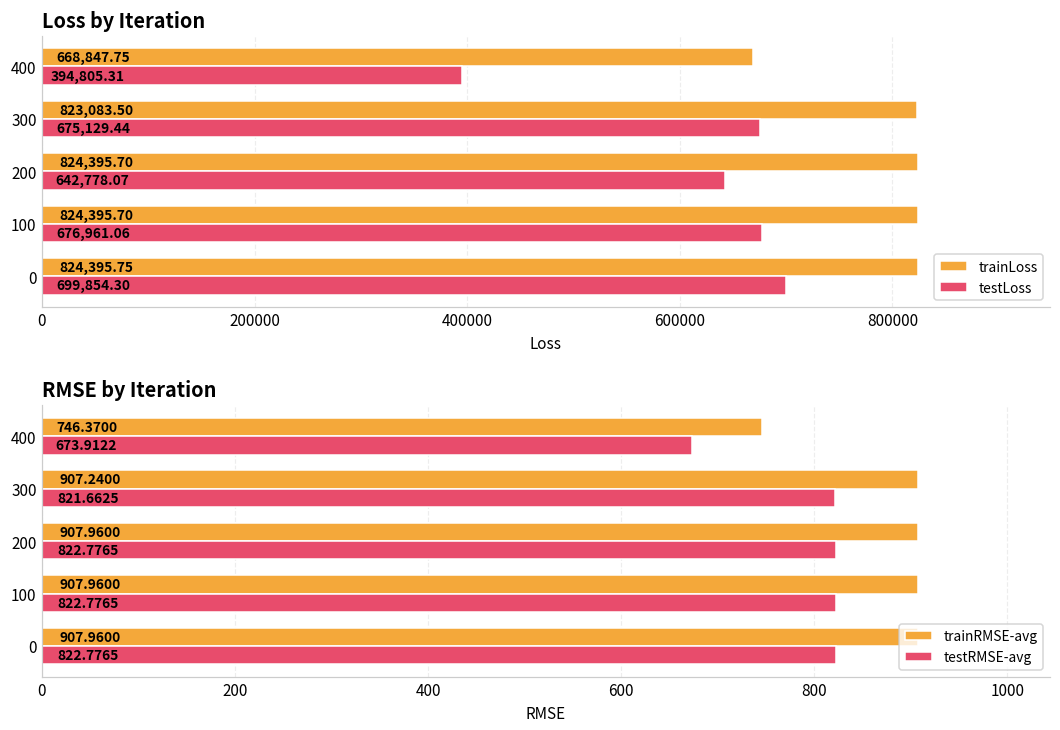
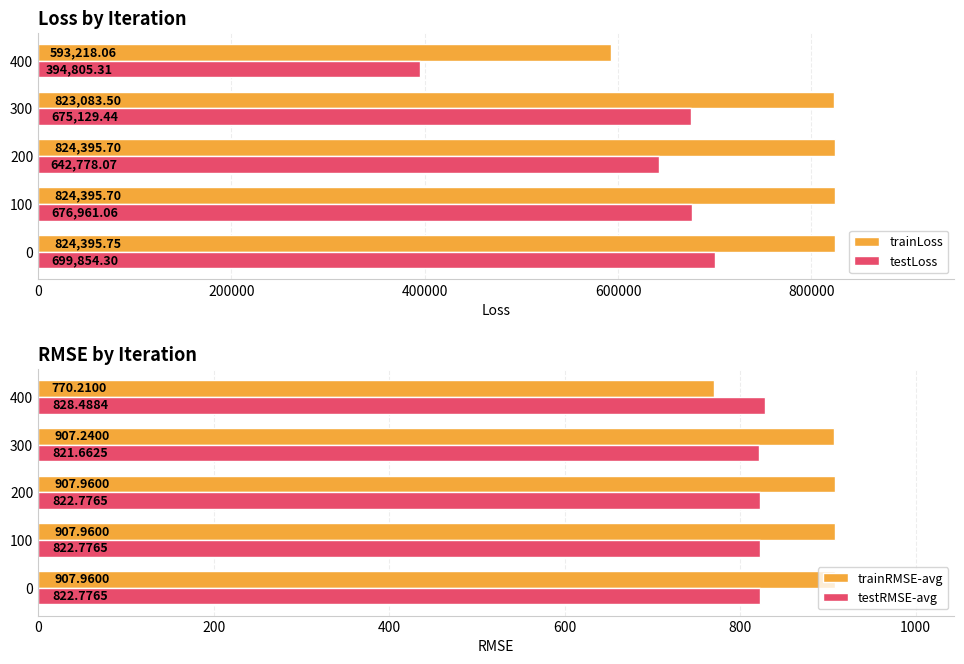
  {
    "Loss by Iteration": {
      "trainLoss": {
-       "400": "668,847.75",
+       "400": "593,218.06",
        "300": "823,083.50",
        "200": "824,395.70",
        "100": "824,395.70",
        "0": "824,395.75"
      },
      "testLoss": {
        "400": "394,805.31",
        "300": "675,129.44",
        "200": "642,778.07",
        "100": "676,961.06",
        "0": "699,854.30"
      }
    },
    "RMSE by Iteration": {
      "trainRMSE-avg": {
-       "400": "746.3700",
+       "400": "770.2100",
        "300": "907.2400",
        "200": "907.9600",
        "100": "907.9600"
      },
      "testRMSE-avg": {
-       "400": "673.9122",
+       "400": "828.4884",
        "300": "821.6625",
        "200": "822.7765",
        "100": "822.7765",
        "0": "822.7765"
      }
    }
  }
